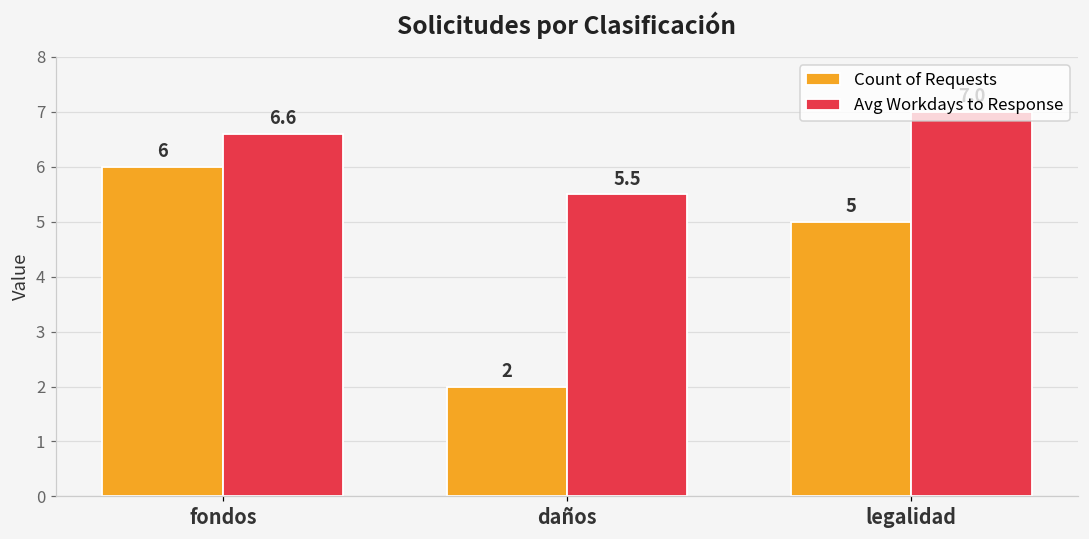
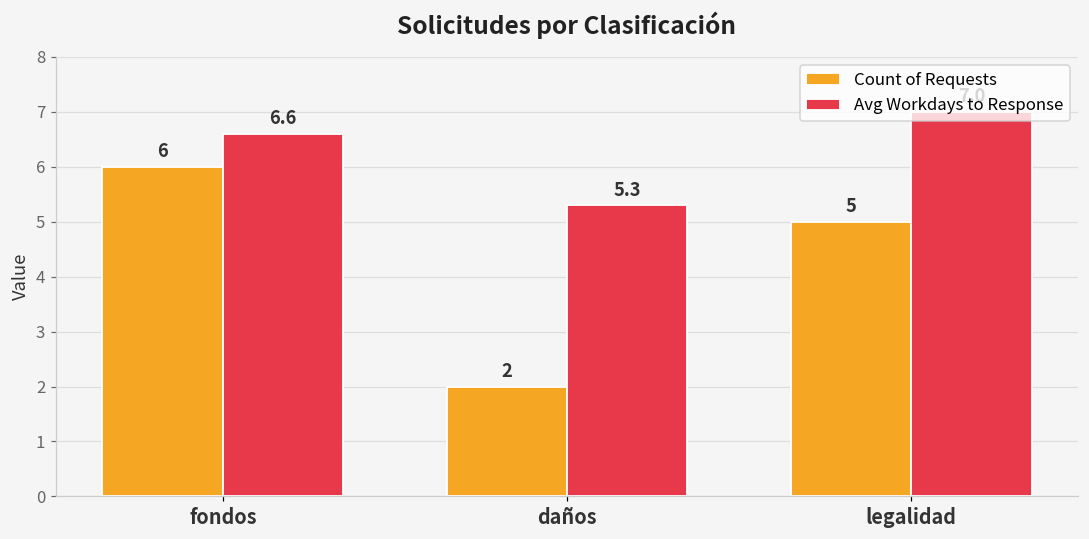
  {
    "Count of Requests": {
      "fondos": 6,
      "daños": 2,
      "legalidad": 5
    },
    "Avg Workdays to Response": {
      "fondos": 6.6,
-     "daños": 5.5
+     "daños": 5.3
    }
  }
